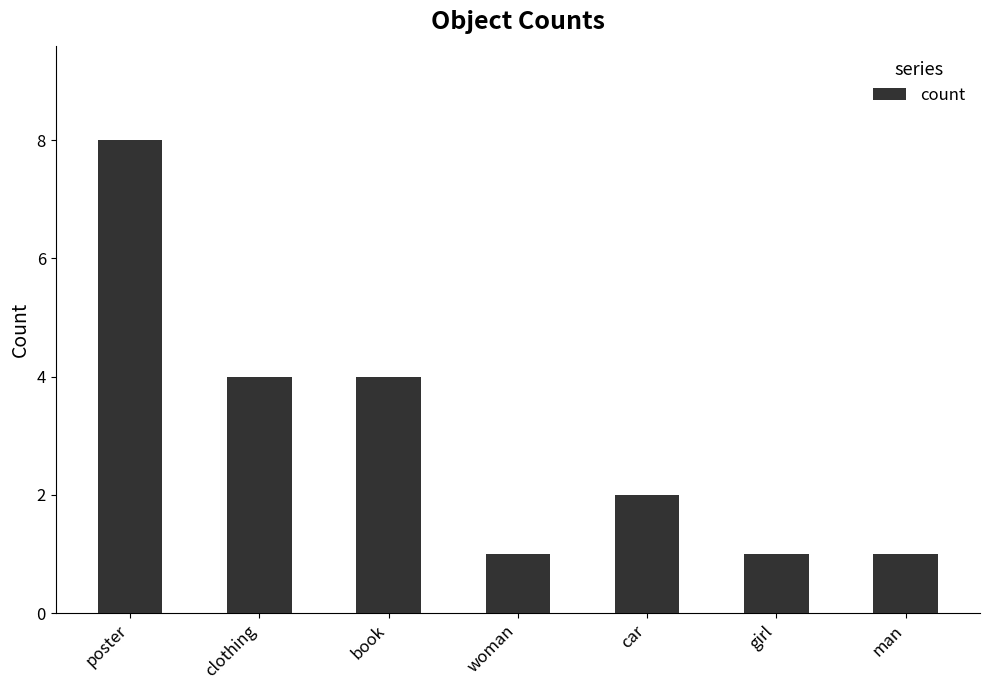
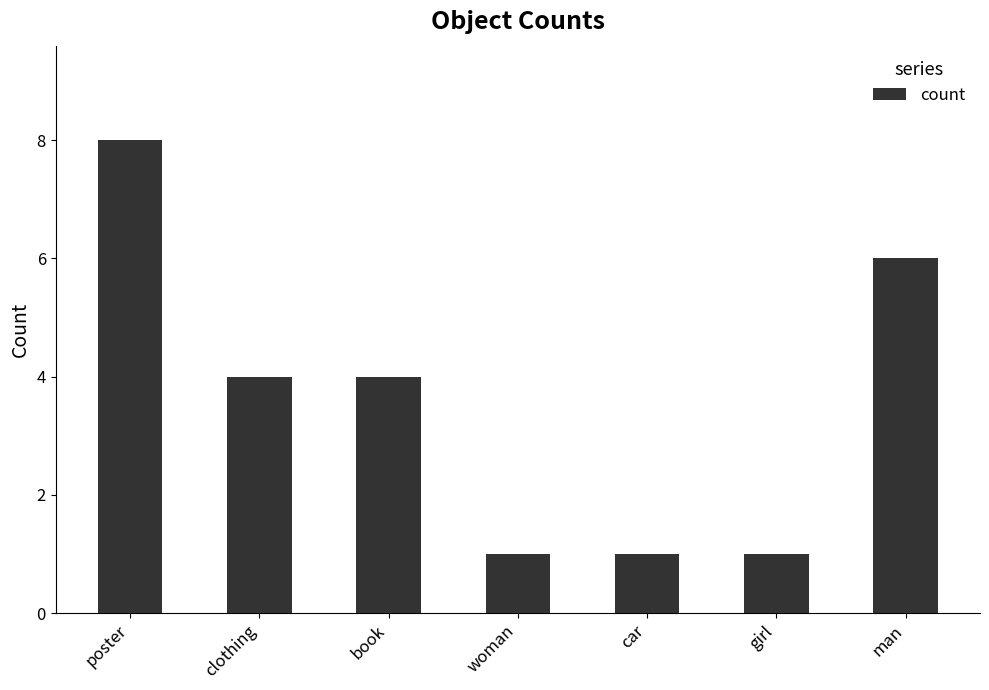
  {
    "poster": 8,
    "clothing": 4,
    "book": 4,
    "woman": 1,
-   "car": 2,
+   "car": 1,
    "girl": 1,
-   "man": 1
+   "man": 6
  }
